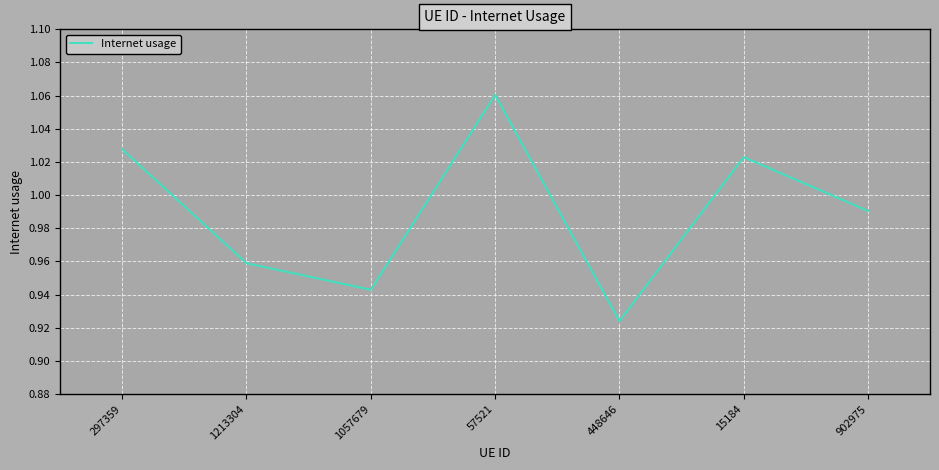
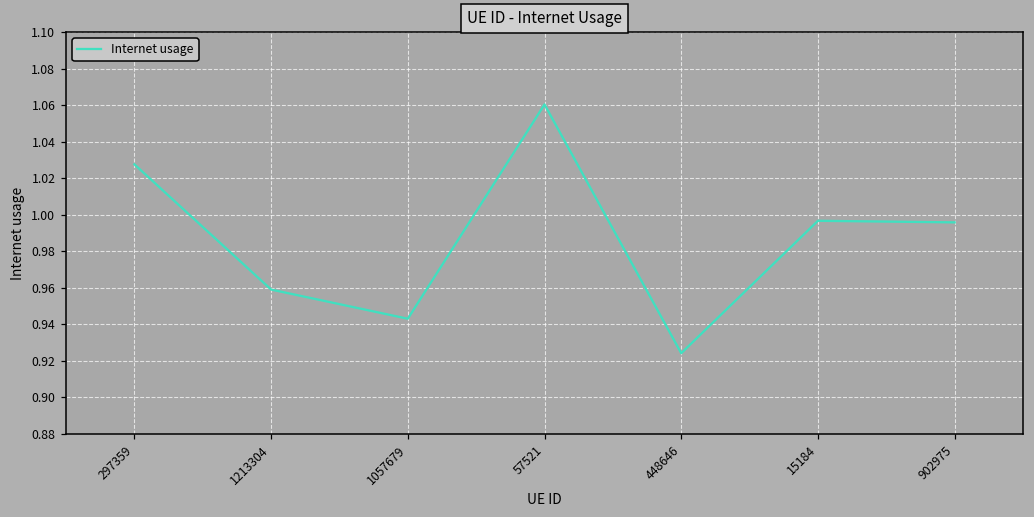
  {
    "297359": 1.028,
    "1213304": 0.959,
    "1057679": 0.943,
    "57521": 1.060,
    "448646": 0.924,
-   "15184": 1.023,
-   "902975": 0.990
+   "15184": 0.997,
+   "902975": 0.996
  }
